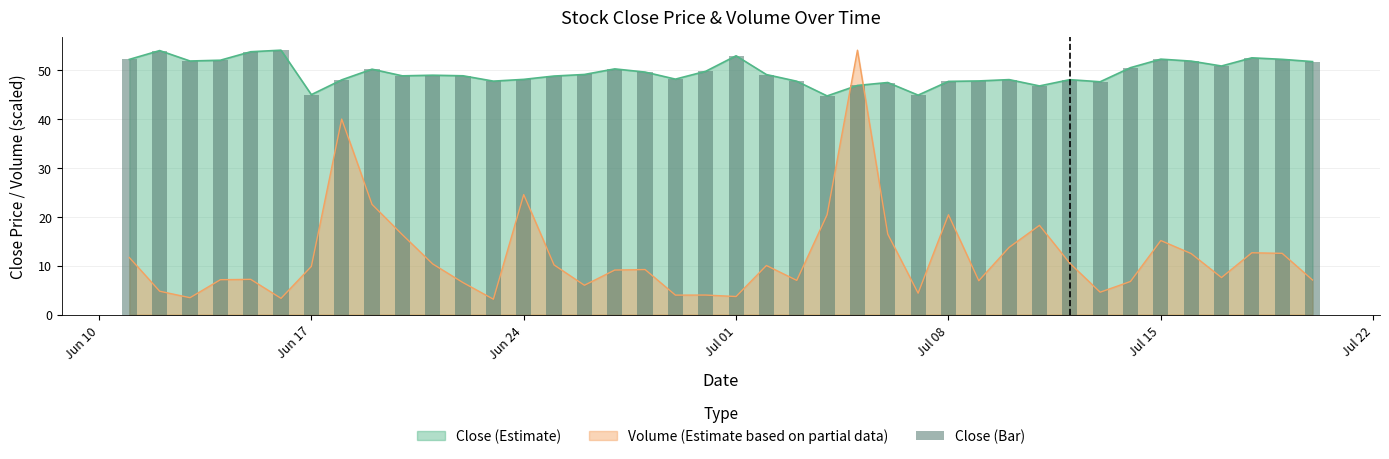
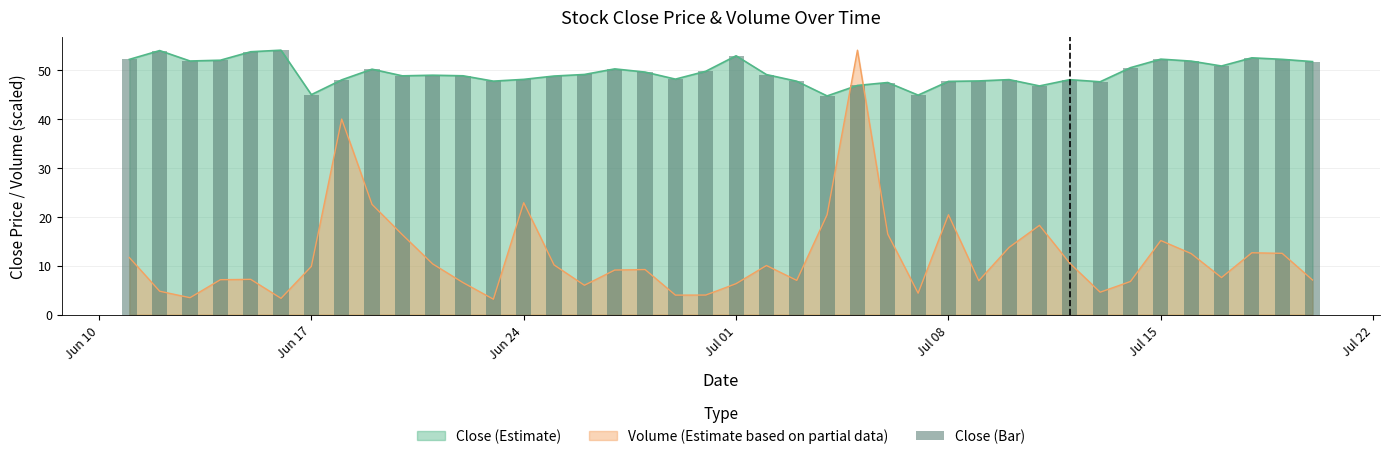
  {
    "Close (Estimate)": {
      "Jun 17": 45,
      "Jun 24": 48,
      "Jul 01": 53,
      "Jul 08": 48,
      "Jul 15": 52
    },
    "Close (Bar)": {
      "Jun 17": 45,
      "Jun 24": 48,
      "Jul 01": 53,
      "Jul 08": 48,
      "Jul 15": 52
    },
    "Volume (Estimate based on partial data)": {
      "Jun 17": 10,
-     "Jun 24": 24,
-     "Jul 01": 4,
+     "Jun 24": 23,
+     "Jul 01": 6,
      "Jul 08": 20,
      "Jul 15": 15
    }
  }
